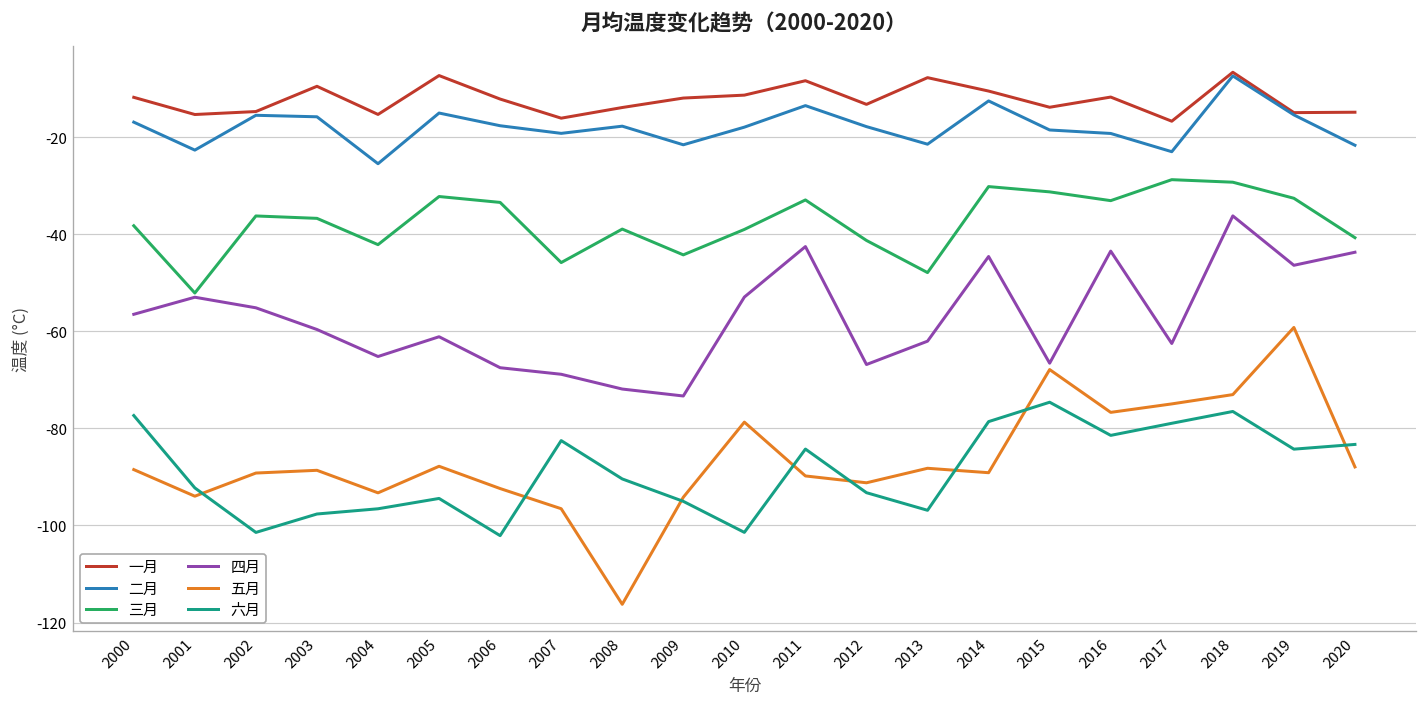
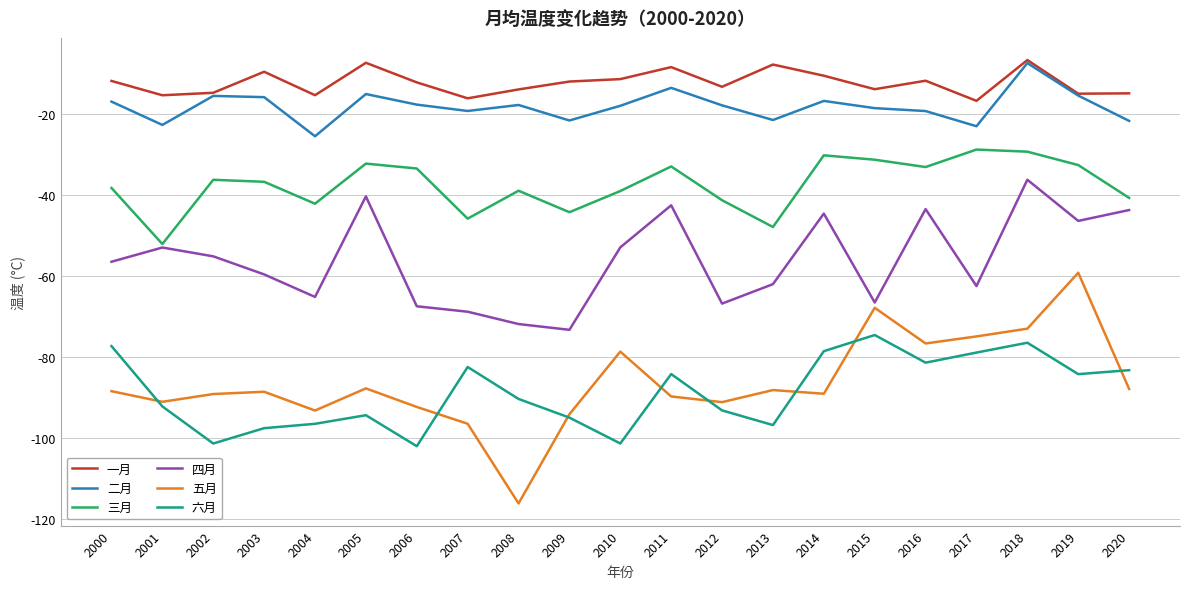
  {
    "一月": {
      "2000": -12,
      "2001": -15,
      "2002": -15,
      "2003": -10,
      "2004": -15,
      "2005": -7,
      "2006": -12,
      "2007": -16,
      "2008": -14,
      "2009": -12,
      "2010": -11,
      "2011": -8,
      "2012": -13,
      "2013": -8,
      "2014": -11,
      "2015": -14,
      "2016": -12,
      "2017": -17,
      "2018": -7,
      "2020": -15
    },
    "二月": {
      "2000": -17,
      "2001": -23,
      "2002": -16,
      "2003": -16,
      "2004": -25,
      "2005": -15,
      "2006": -18,
      "2007": -19,
      "2008": -18,
      "2009": -22,
      "2010": -18,
      "2011": -14,
      "2012": -18,
      "2013": -21,
-     "2014": -13,
+     "2014": -17,
      "2015": -19,
      "2016": -19,
      "2017": -23,
      "2018": -7,
      "2020": -22
    },
    "四月": {
      "2000": -57,
      "2001": -53,
      "2002": -55,
      "2003": -60,
      "2004": -65,
-     "2005": -61,
+     "2005": -40,
      "2006": -68,
      "2007": -69,
      "2008": -72,
      "2009": -73,
      "2010": -53,
      "2011": -43,
      "2012": -67,
      "2013": -62,
      "2014": -45,
      "2015": -67,
      "2016": -43,
      "2017": -63,
      "2018": -36,
      "2019": -46,
      "2020": -44
    },
    "五月": {
      "2000": -88,
-     "2001": -94,
+     "2001": -91,
      "2002": -89,
      "2003": -89,
      "2004": -93,
      "2005": -88,
      "2006": -92,
      "2007": -97,
      "2008": -116,
      "2009": -94,
      "2010": -79,
      "2011": -90,
      "2012": -91,
      "2013": -88,
      "2014": -89,
      "2015": -68,
      "2016": -77,
      "2017": -75,
      "2018": -73,
      "2019": -59,
      "2020": -88
    }
  }
